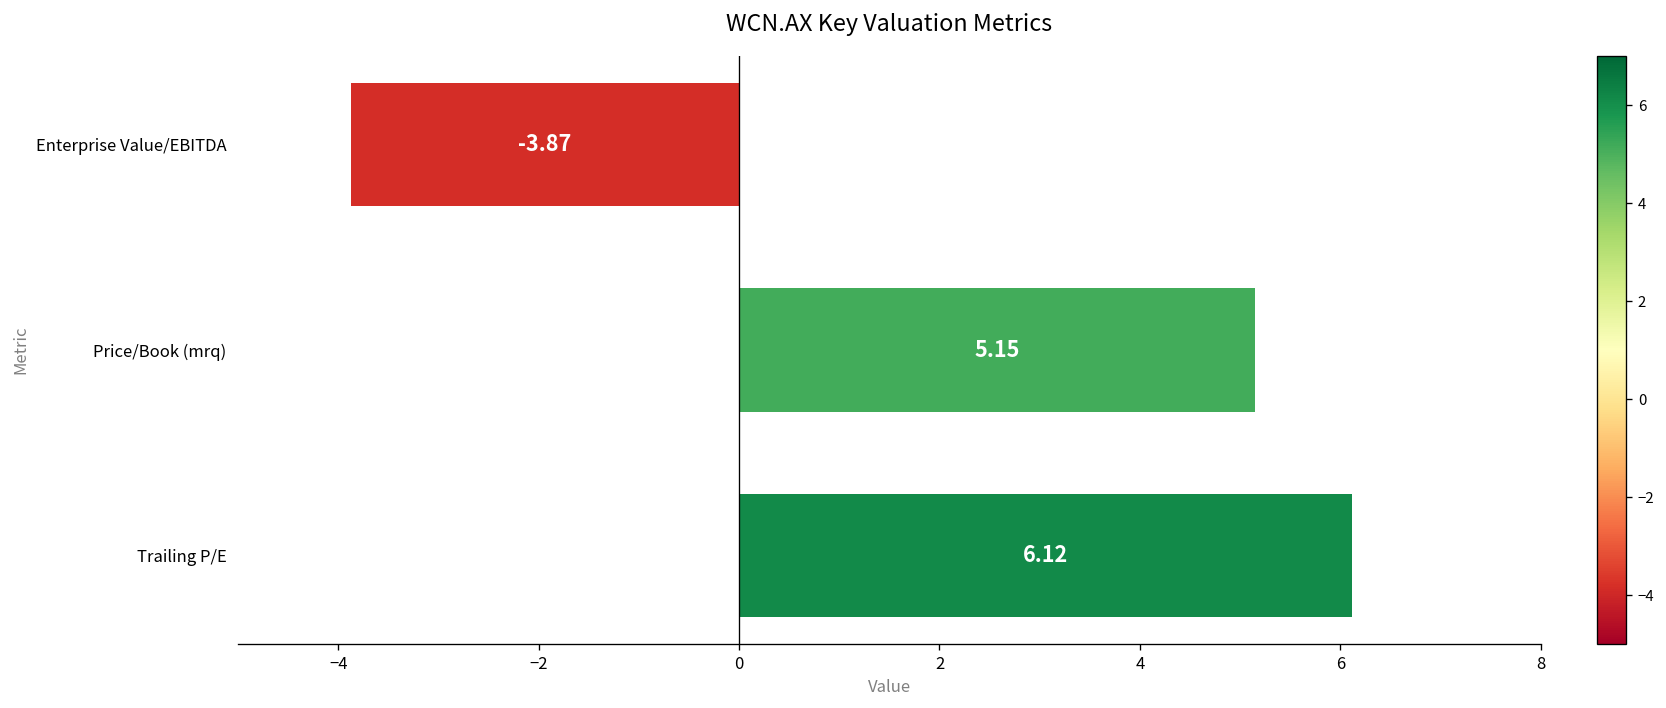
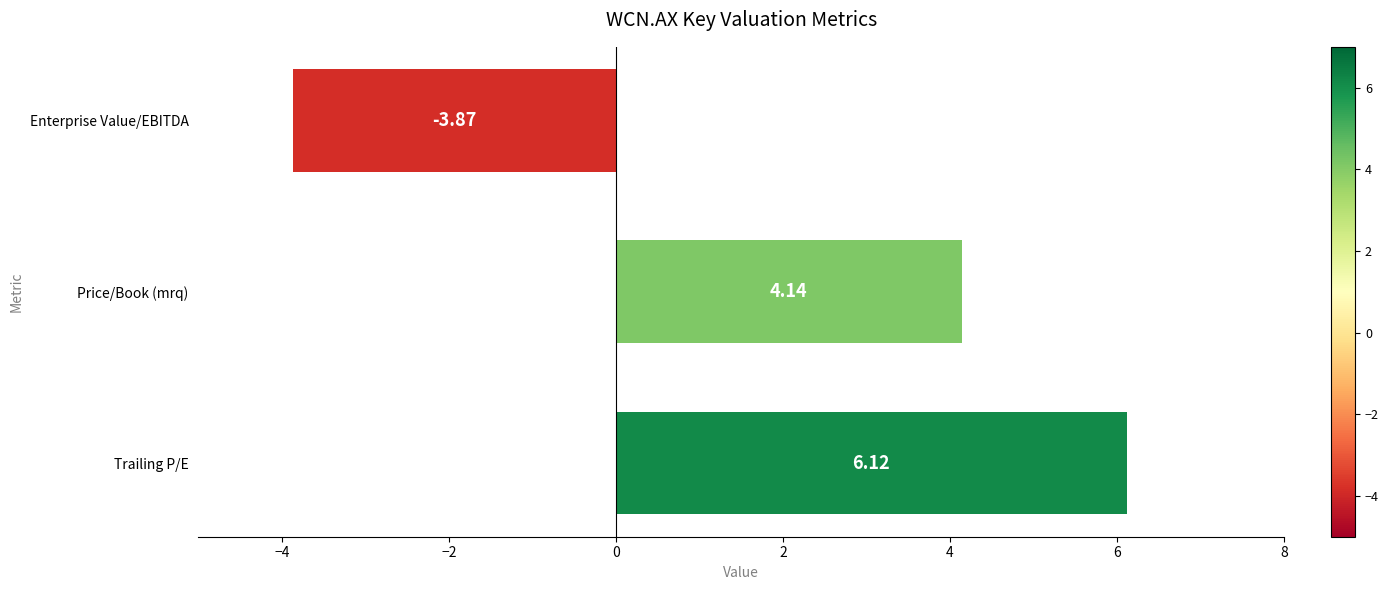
  {
    "Enterprise Value/EBITDA": -3.87,
-   "Price/Book (mrq)": 5.15,
+   "Price/Book (mrq)": 4.14,
    "Trailing P/E": 6.12
  }
